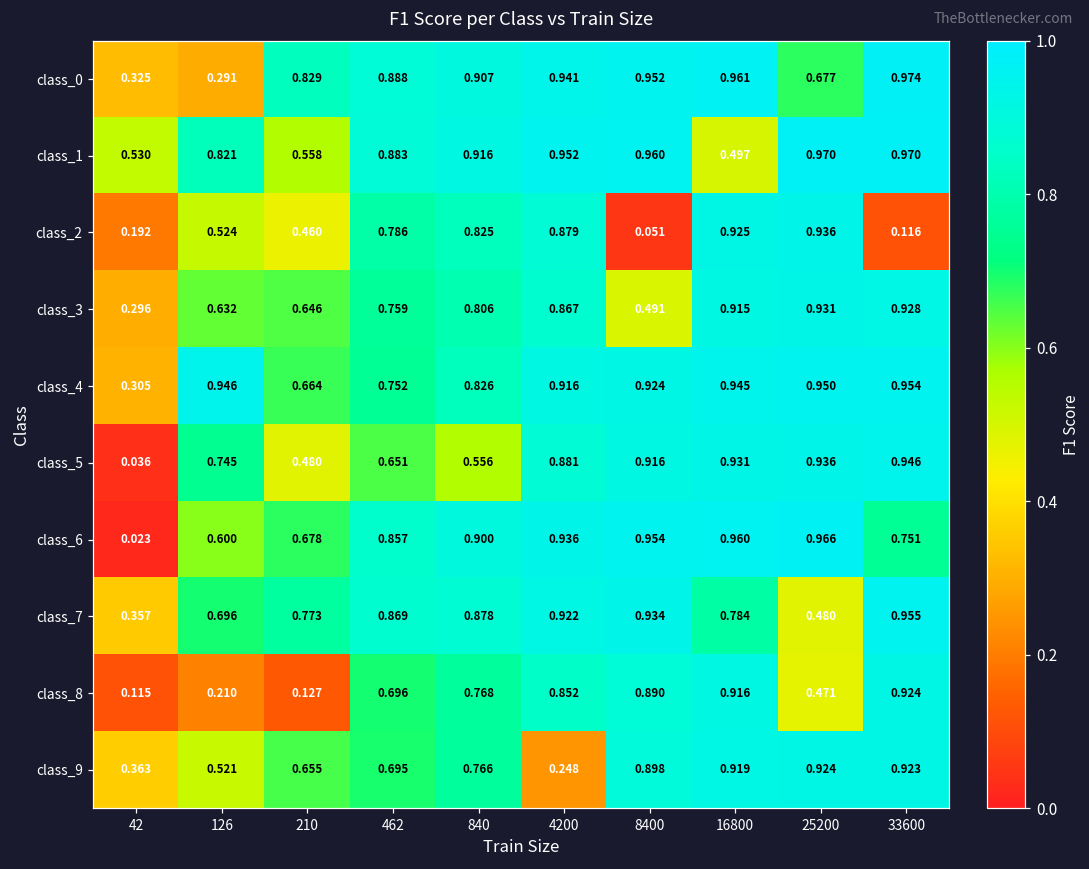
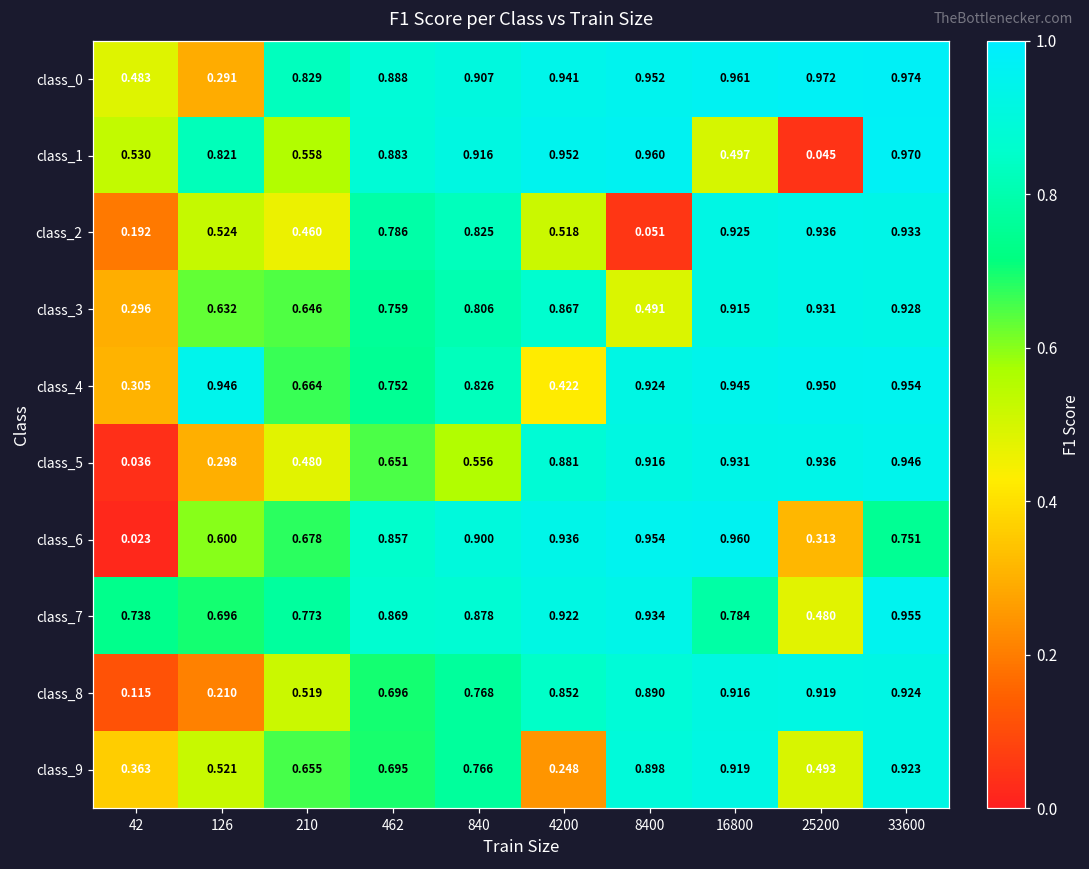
  {
    "class_0": {
-     "42": 0.325,
+     "42": 0.483,
      "126": 0.291,
      "210": 0.829,
      "462": 0.888,
      "840": 0.907,
      "4200": 0.941,
      "8400": 0.952,
      "16800": 0.961,
-     "25200": 0.677,
+     "25200": 0.972,
      "33600": 0.974
    },
    "class_1": {
      "42": 0.530,
      "126": 0.821,
      "210": 0.558,
      "462": 0.883,
      "840": 0.916,
      "4200": 0.952,
      "8400": 0.960,
      "16800": 0.497,
-     "25200": 0.970,
+     "25200": 0.045,
      "33600": 0.970
    },
    "class_2": {
      "42": 0.192,
      "126": 0.524,
      "210": 0.460,
      "462": 0.786,
      "840": 0.825,
-     "4200": 0.879,
+     "4200": 0.518,
      "8400": 0.051,
      "16800": 0.925,
      "25200": 0.936,
-     "33600": 0.116
+     "33600": 0.933
    },
    "class_3": {
      "42": 0.296,
      "126": 0.632,
      "210": 0.646,
      "462": 0.759,
      "840": 0.806,
      "4200": 0.867,
      "8400": 0.491,
      "16800": 0.915,
      "25200": 0.931,
      "33600": 0.928
    },
    "class_4": {
      "42": 0.305,
      "126": 0.946,
      "210": 0.664,
      "462": 0.752,
      "840": 0.826,
-     "4200": 0.916,
+     "4200": 0.422,
      "8400": 0.924,
      "16800": 0.945,
      "25200": 0.950,
      "33600": 0.954
    },
    "class_5": {
      "42": 0.036,
-     "126": 0.745,
+     "126": 0.298,
      "210": 0.480,
      "462": 0.651,
      "840": 0.556,
      "4200": 0.881,
      "8400": 0.916,
      "16800": 0.931,
      "25200": 0.936,
      "33600": 0.946
    },
    "class_6": {
      "42": 0.023,
      "126": 0.600,
      "210": 0.678,
      "462": 0.857,
      "840": 0.900,
      "4200": 0.936,
      "8400": 0.954,
      "16800": 0.960,
-     "25200": 0.966,
+     "25200": 0.313,
      "33600": 0.751
    },
    "class_7": {
-     "42": 0.357,
+     "42": 0.738,
      "126": 0.696,
      "210": 0.773,
      "462": 0.869,
      "840": 0.878,
      "4200": 0.922,
      "8400": 0.934,
      "16800": 0.784,
      "25200": 0.480,
      "33600": 0.955
    },
    "class_8": {
      "42": 0.115,
      "126": 0.210,
-     "210": 0.127,
+     "210": 0.519,
      "462": 0.696,
      "840": 0.768,
      "4200": 0.852,
      "8400": 0.890,
      "16800": 0.916,
-     "25200": 0.471,
+     "25200": 0.919,
      "33600": 0.924
    },
    "class_9": {
      "42": 0.363,
      "126": 0.521,
      "210": 0.655,
      "462": 0.695,
      "840": 0.766,
      "4200": 0.248,
      "8400": 0.898,
      "16800": 0.919,
-     "25200": 0.924,
+     "25200": 0.493,
      "33600": 0.923
    }
  }
